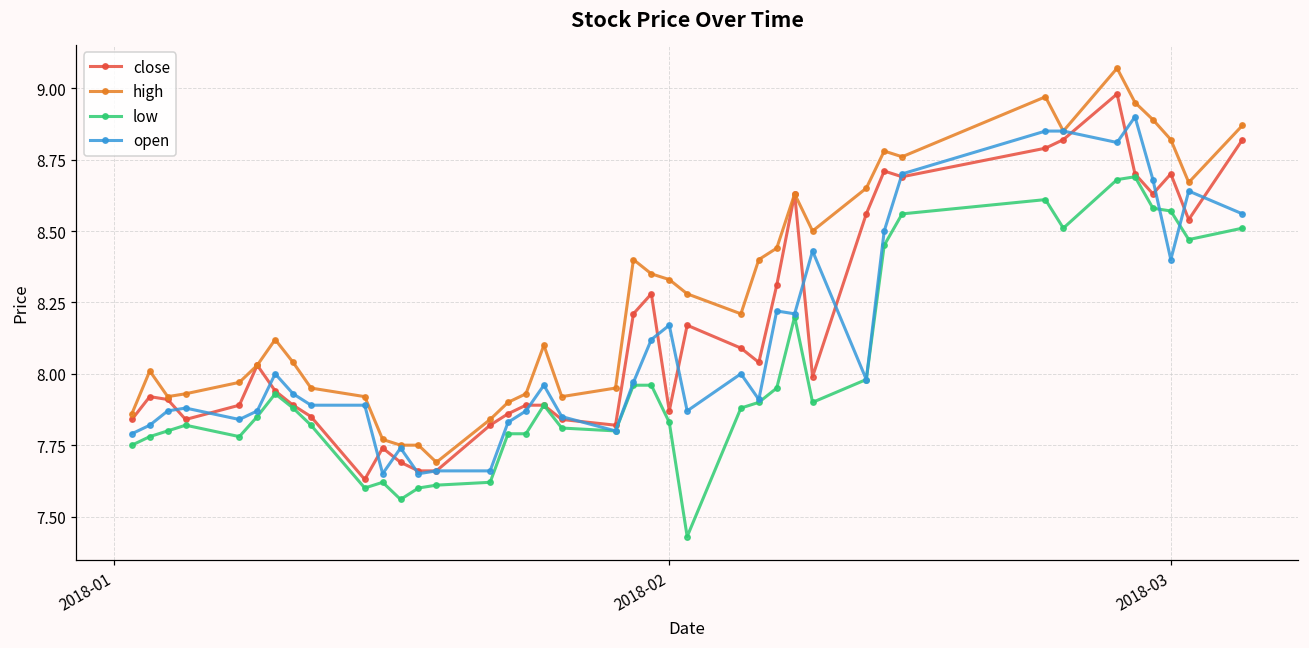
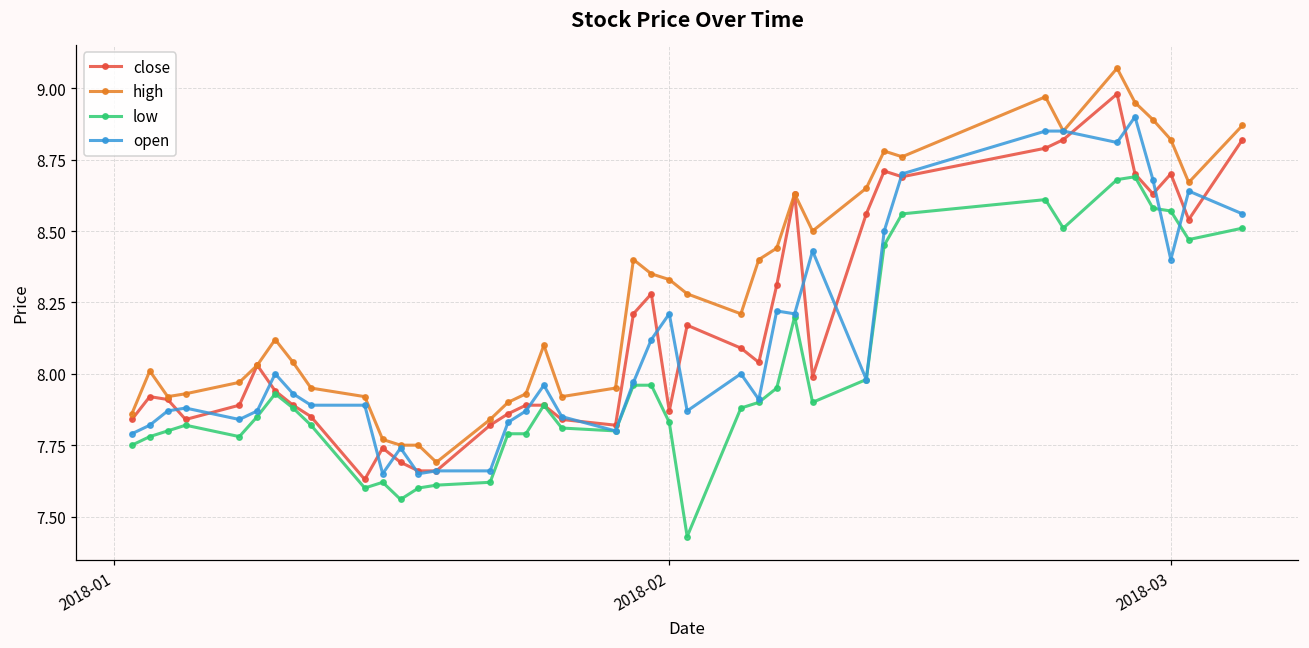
  {
    "low": {
      "2018-02": 7.83,
      "2018-03": 8.57
    },
    "open": {
-     "2018-02": 8.17,
+     "2018-02": 8.21,
      "2018-03": 8.40
    }
  }
